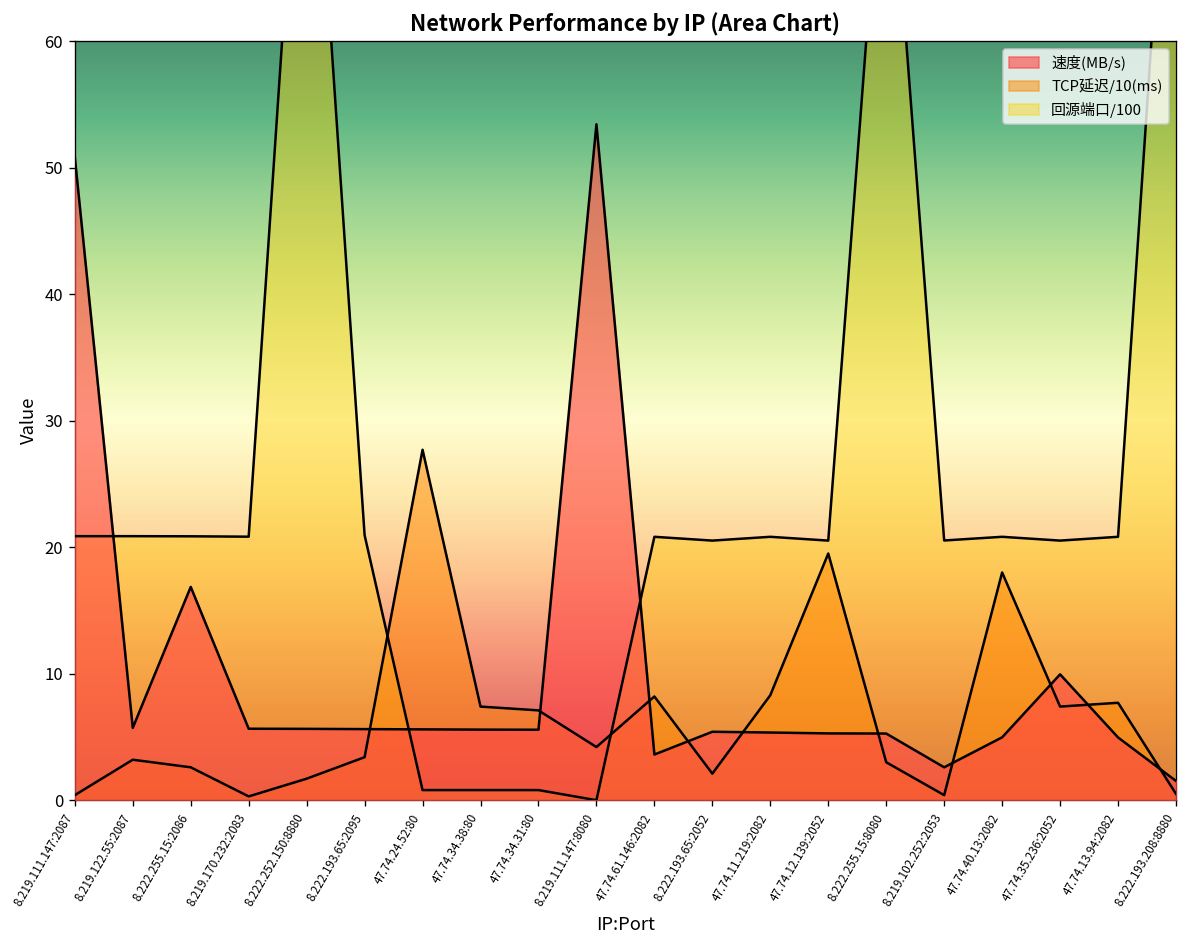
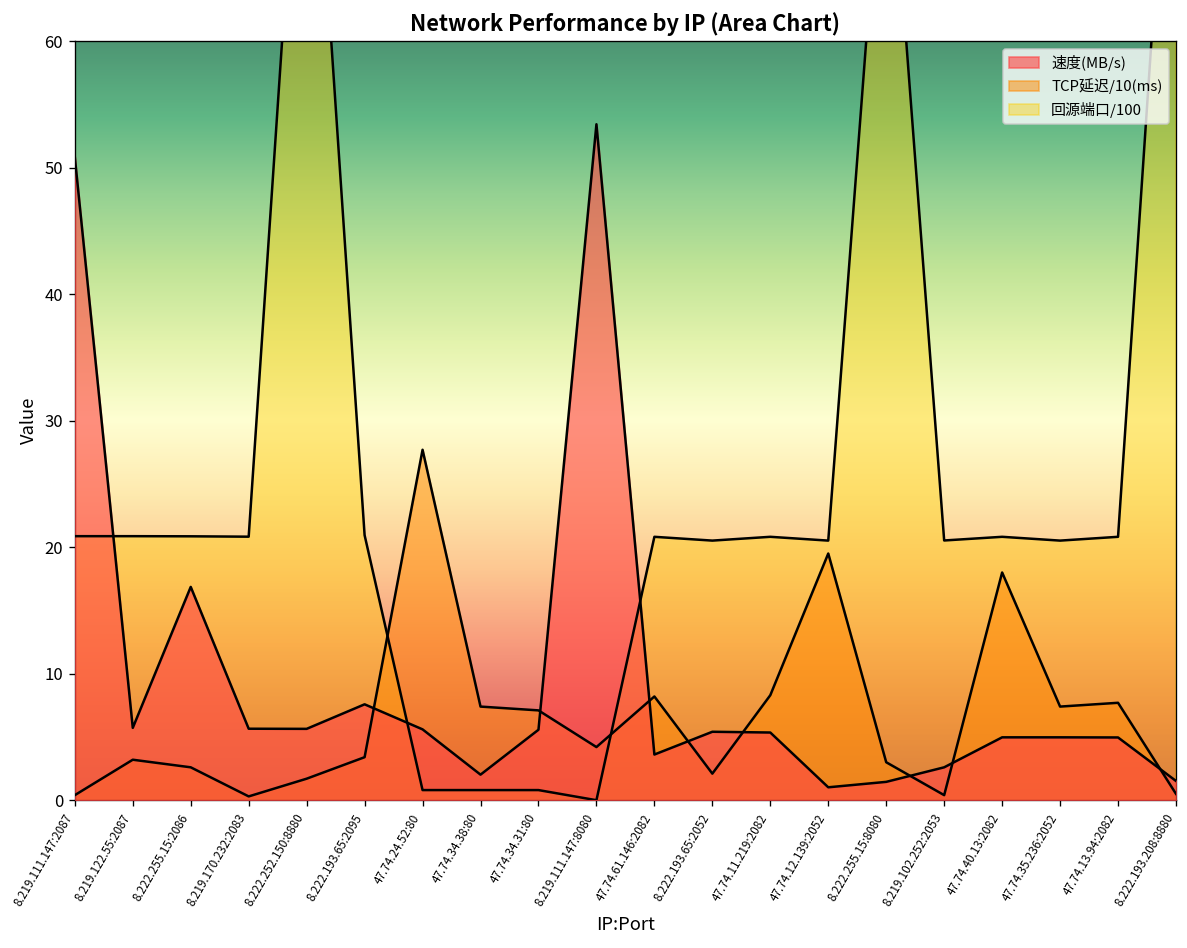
  {
    "速度(MB/s)": {
      "8.219.111.147:2087": 50.8,
      "8.219.122.55:2087": 5.7,
      "8.222.255.15:2086": 16.9,
      "8.219.170.232:2083": 5.7,
      "8.222.252.150:8880": 5.6,
-     "8.222.193.65:2095": 5.6,
+     "8.222.193.65:2095": 7.6,
      "47.74.24.52:80": 5.6,
-     "47.74.34.38:80": 5.6,
+     "47.74.34.38:80": 2.0,
      "47.74.34.31:80": 5.6,
      "8.219.111.147:8080": 53.4,
      "47.74.61.146:2082": 3.6,
      "8.222.193.65:2052": 5.4,
      "47.74.11.219:2082": 5.4,
-     "47.74.12.139:2052": 5.3,
-     "8.222.255.15:8080": 5.3,
+     "47.74.12.139:2052": 1.0,
+     "8.222.255.15:8080": 1.5,
      "8.219.102.252:2053": 2.6,
      "47.74.40.13:2082": 5.0,
-     "47.74.35.236:2052": 10.0,
+     "47.74.35.236:2052": 5.0,
      "47.74.13.94:2082": 5.0,
      "8.222.193.208:8880": 1.5
    }
  }
